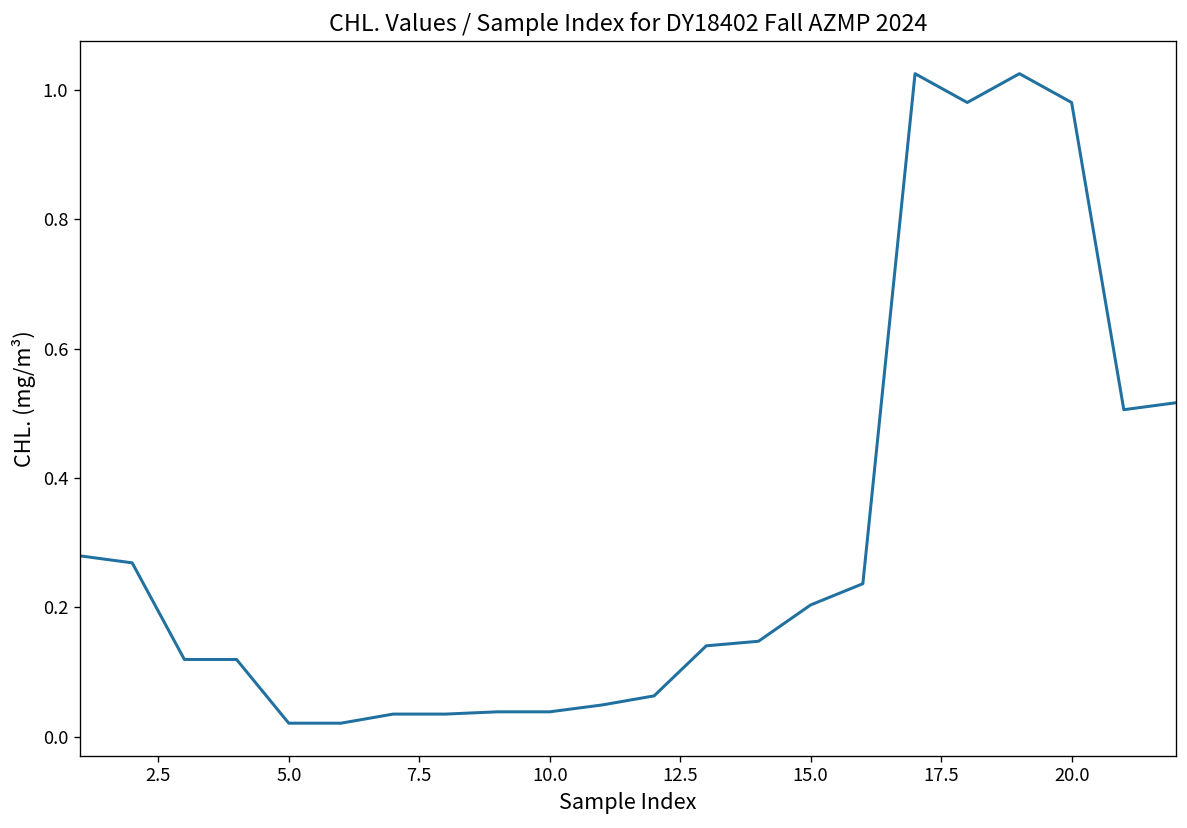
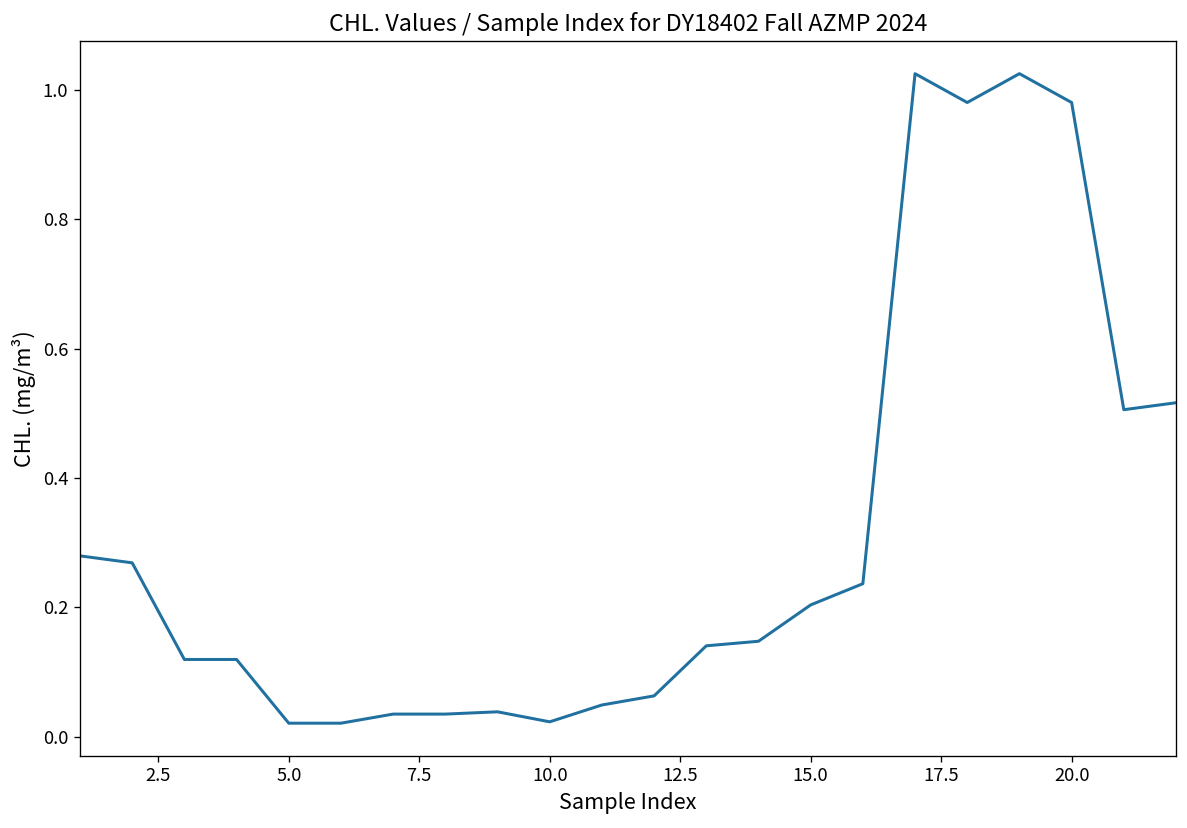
  {
    "5.0": 0.02,
-   "10.0": 0.04,
+   "10.0": 0.02,
    "15.0": 0.20,
    "20.0": 0.98
  }
